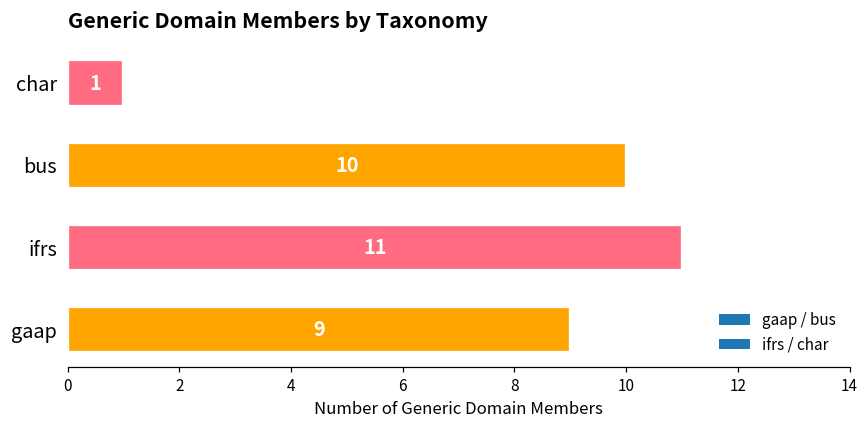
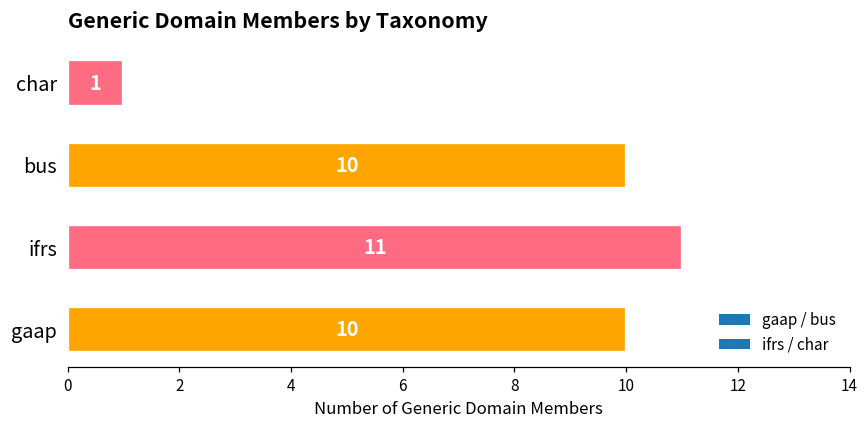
  {
    "char": 1,
    "bus": 10,
    "ifrs": 11,
-   "gaap": 9
+   "gaap": 10
  }
